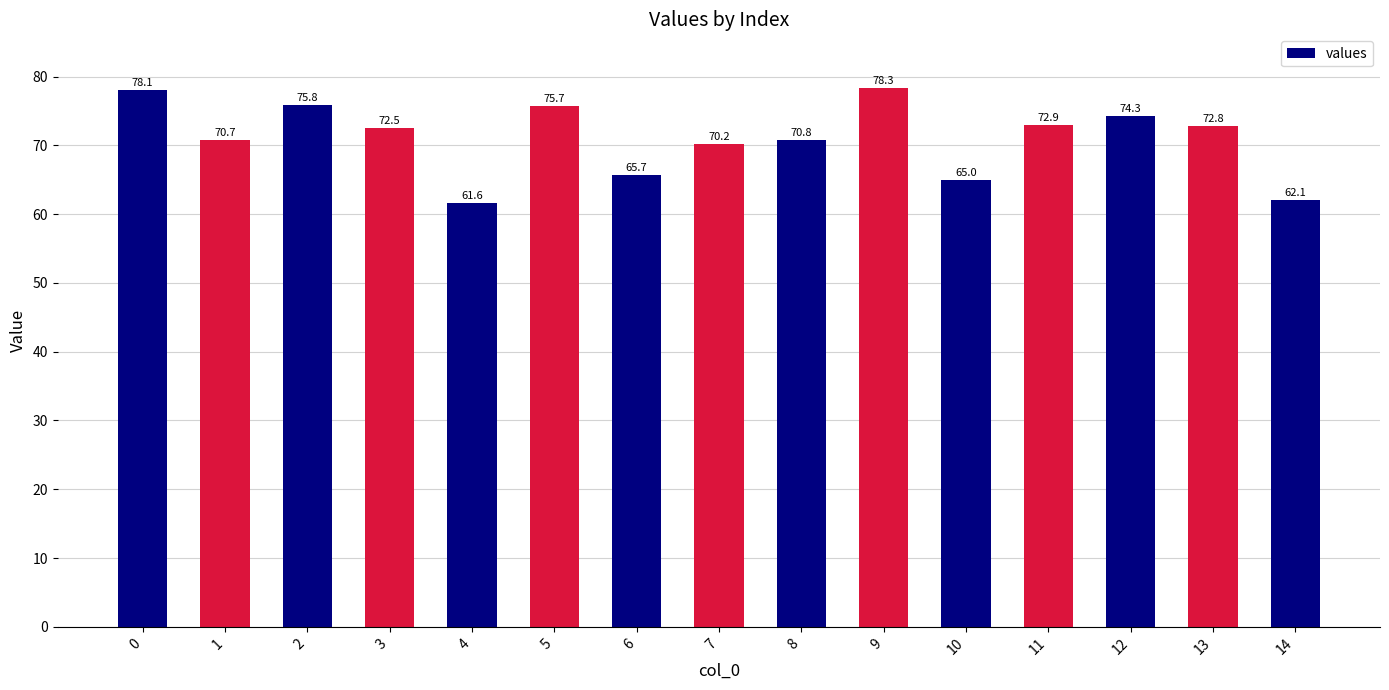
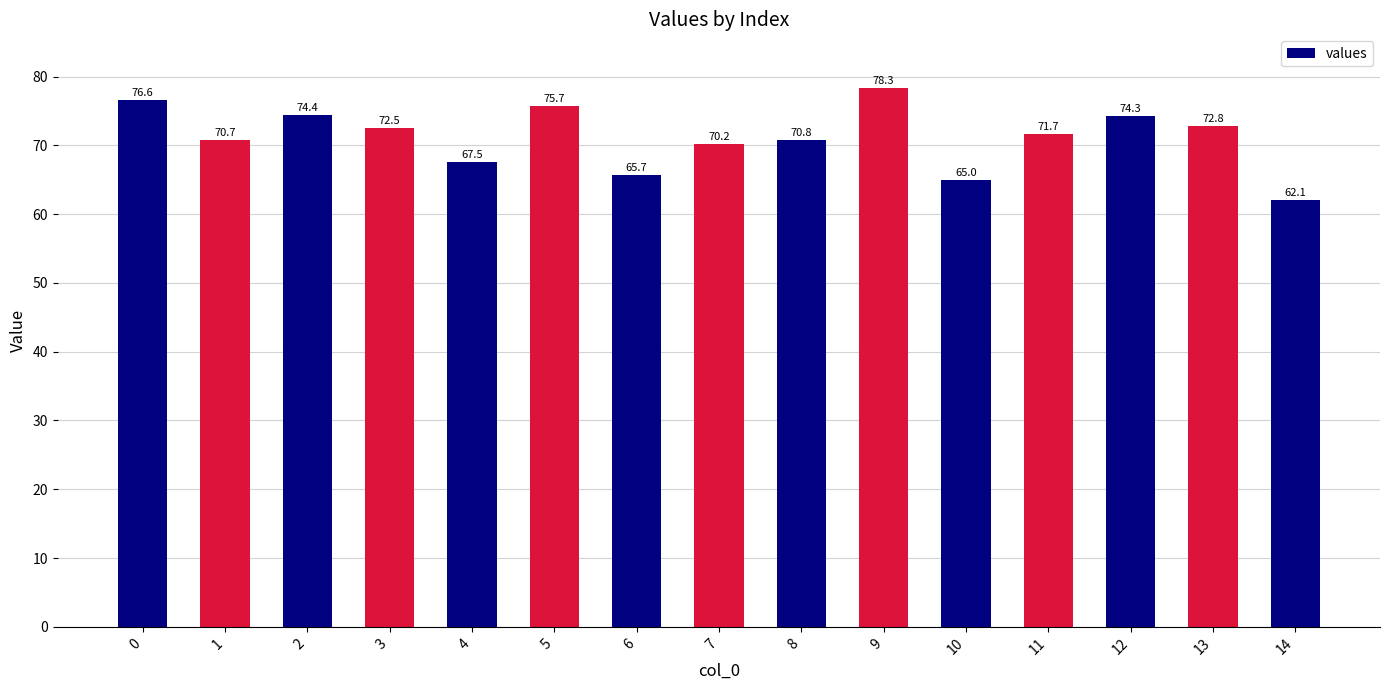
  {
-   "0": 78.1,
+   "0": 76.6,
    "1": 70.7,
-   "2": 75.8,
+   "2": 74.4,
    "3": 72.5,
-   "4": 61.6,
+   "4": 67.5,
    "5": 75.7,
    "6": 65.7,
    "7": 70.2,
    "8": 70.8,
    "9": 78.3,
    "10": 65.0,
-   "11": 72.9,
+   "11": 71.7,
    "12": 74.3,
    "13": 72.8,
    "14": 62.1
  }
